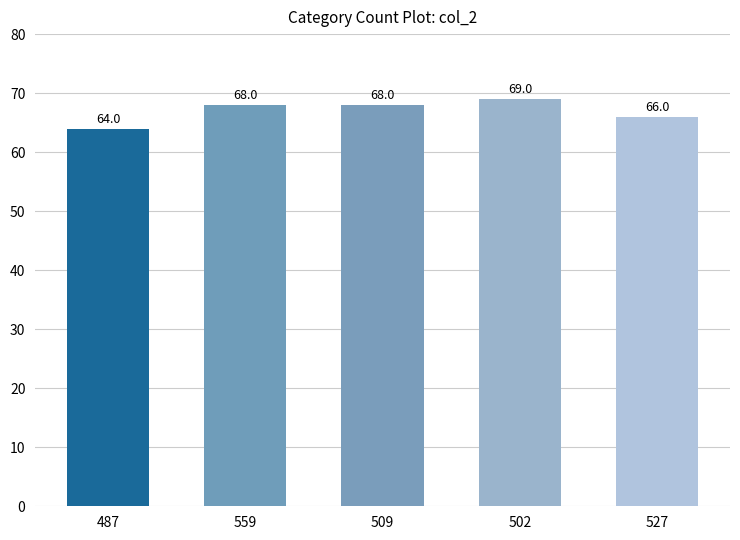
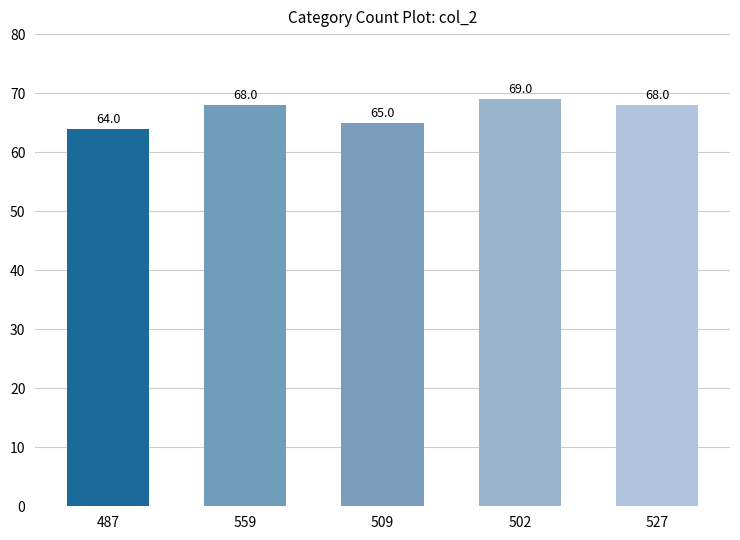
  {
    "487": 64.0,
    "559": 68.0,
-   "509": 68.0,
+   "509": 65.0,
    "502": 69.0,
-   "527": 66.0
+   "527": 68.0
  }
